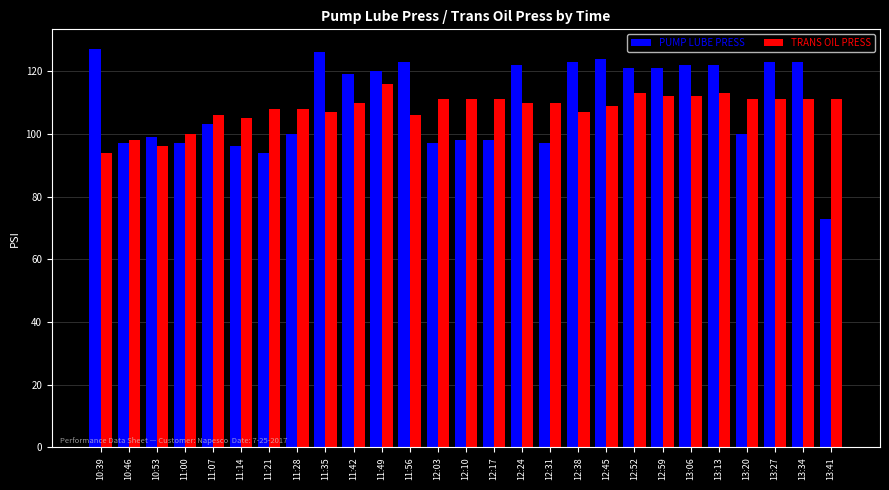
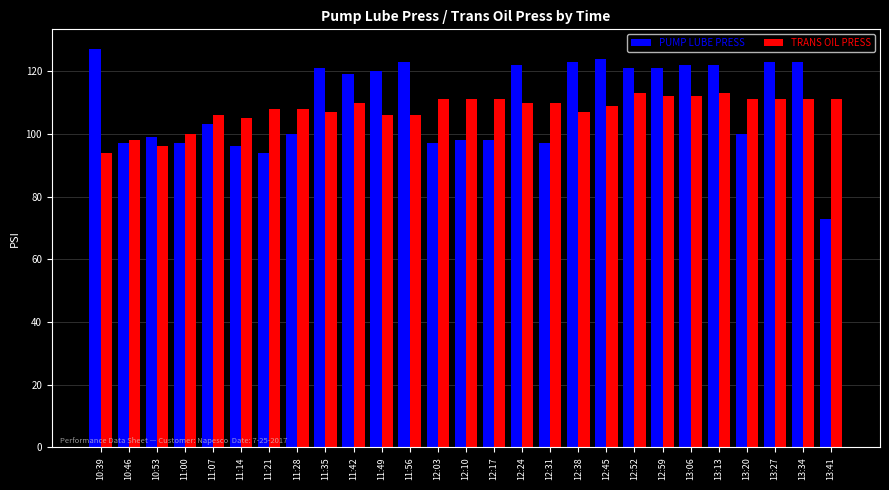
  {
    "PUMP LUBE PRESS": {
      "10:39": 127,
      "10:46": 97,
      "10:53": 99,
      "11:07": 103,
      "11:14": 96,
      "11:21": 94,
      "11:28": 100,
-     "11:35": 126,
+     "11:35": 121,
      "11:42": 119,
      "11:49": 120,
      "11:56": 123,
      "12:03": 97,
      "12:10": 98,
      "12:17": 98,
      "12:24": 122,
      "12:31": 97,
      "12:38": 123,
      "12:45": 124,
      "12:52": 121,
      "12:59": 121,
      "13:06": 122,
      "13:13": 122,
      "13:20": 100,
      "13:27": 123,
      "13:34": 123,
      "13:41": 73
    },
    "TRANS OIL PRESS": {
      "10:39": 94,
      "10:46": 98,
      "10:53": 96,
      "11:00": 100,
      "11:07": 106,
      "11:14": 105,
      "11:21": 108,
      "11:28": 108,
      "11:35": 107,
      "11:42": 110,
-     "11:49": 116,
+     "11:49": 106,
      "11:56": 106,
      "12:03": 111,
      "12:10": 111,
      "12:17": 111,
      "12:24": 110,
      "12:31": 110,
      "12:38": 107,
      "12:45": 109,
      "12:52": 113,
      "12:59": 112,
      "13:06": 112,
      "13:13": 113,
      "13:20": 111,
      "13:27": 111,
      "13:34": 111,
      "13:41": 111
    }
  }
